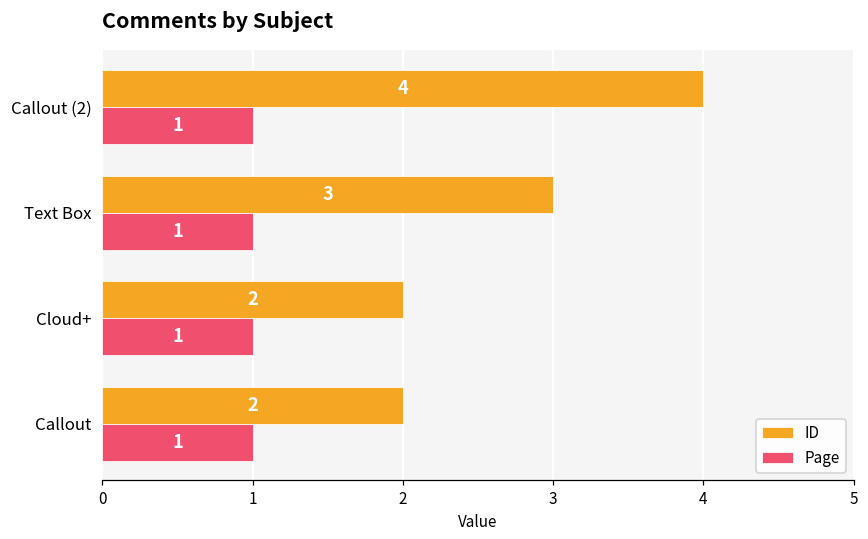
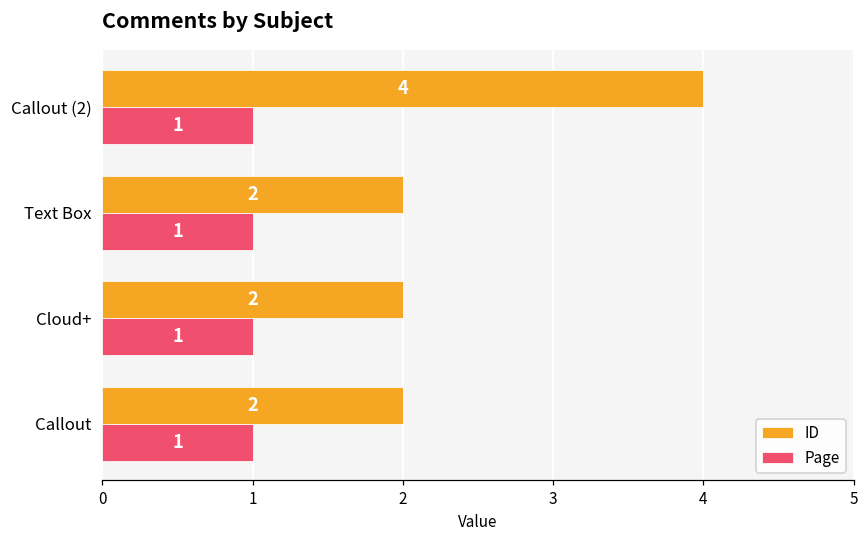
  {
    "ID": {
      "Callout (2)": 4,
-     "Text Box": 3,
+     "Text Box": 2,
      "Cloud+": 2,
      "Callout": 2
    },
    "Page": {
      "Callout (2)": 1,
      "Text Box": 1,
      "Cloud+": 1,
      "Callout": 1
    }
  }
